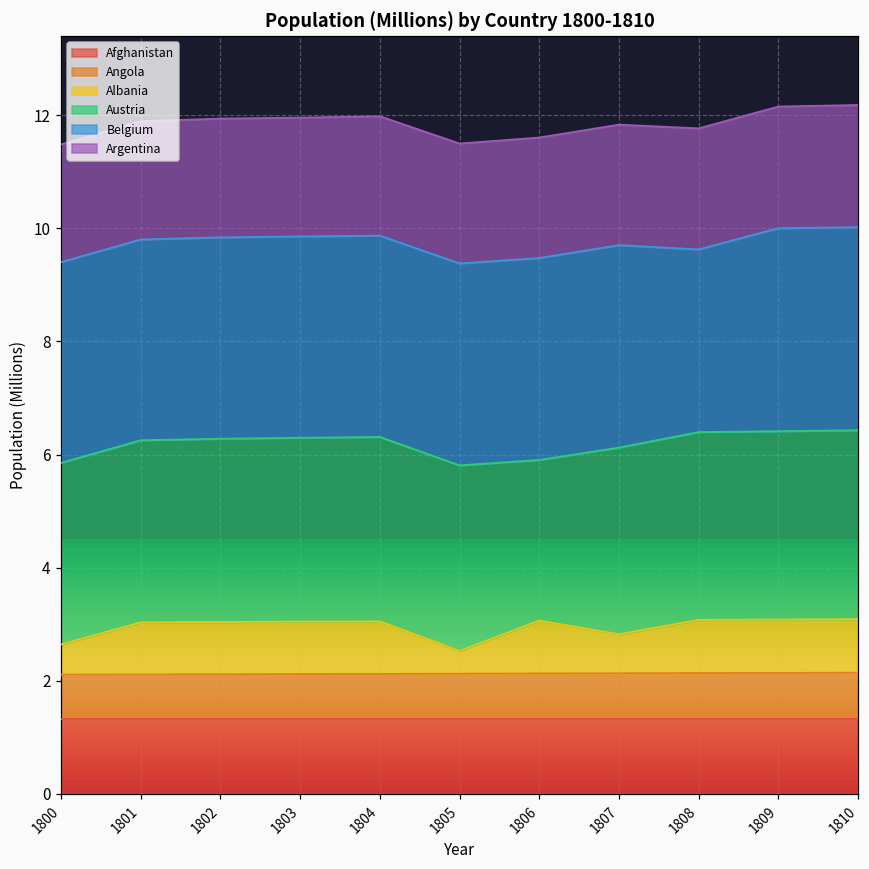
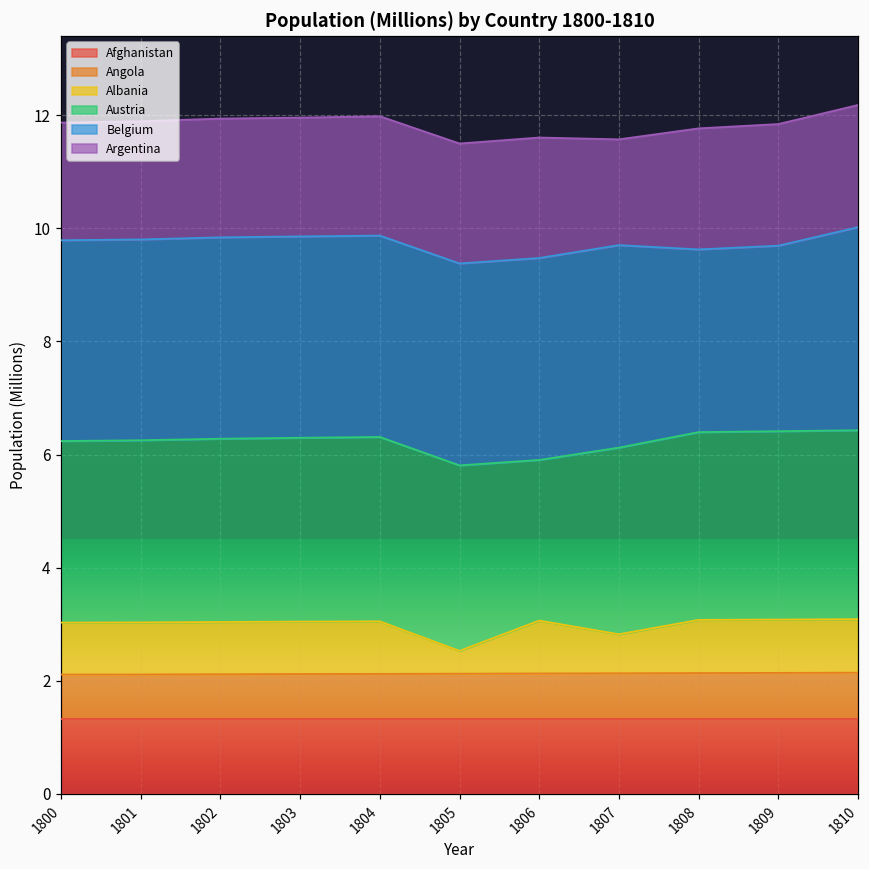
  {
    "Albania": {
-     "1800": 0.5,
+     "1800": 0.9,
      "1801": 0.9,
      "1802": 0.9,
      "1803": 0.9,
      "1804": 0.9,
      "1805": 0.4,
      "1806": 0.9,
      "1807": 0.7,
      "1808": 0.9,
      "1809": 0.9,
      "1810": 0.9
    },
    "Austria": {
      "1800": 3.2,
      "1801": 3.2,
      "1802": 3.2,
      "1803": 3.3,
      "1804": 3.3,
      "1805": 3.3,
      "1806": 2.8,
      "1807": 3.3,
      "1808": 3.3,
      "1809": 3.3,
      "1810": 3.3
    },
    "Belgium": {
      "1800": 3.6,
      "1801": 3.5,
      "1802": 3.6,
      "1803": 3.6,
      "1804": 3.6,
      "1805": 3.6,
      "1806": 3.6,
      "1807": 3.6,
      "1808": 3.2,
-     "1809": 3.6,
+     "1809": 3.3,
      "1810": 3.6
    },
    "Argentina": {
      "1800": 2.1,
      "1802": 2.1,
      "1803": 2.1,
      "1804": 2.1,
      "1805": 2.1,
      "1806": 2.1,
-     "1807": 2.1,
+     "1807": 1.9,
      "1808": 2.1,
      "1809": 2.2,
      "1810": 2.2
    }
  }
